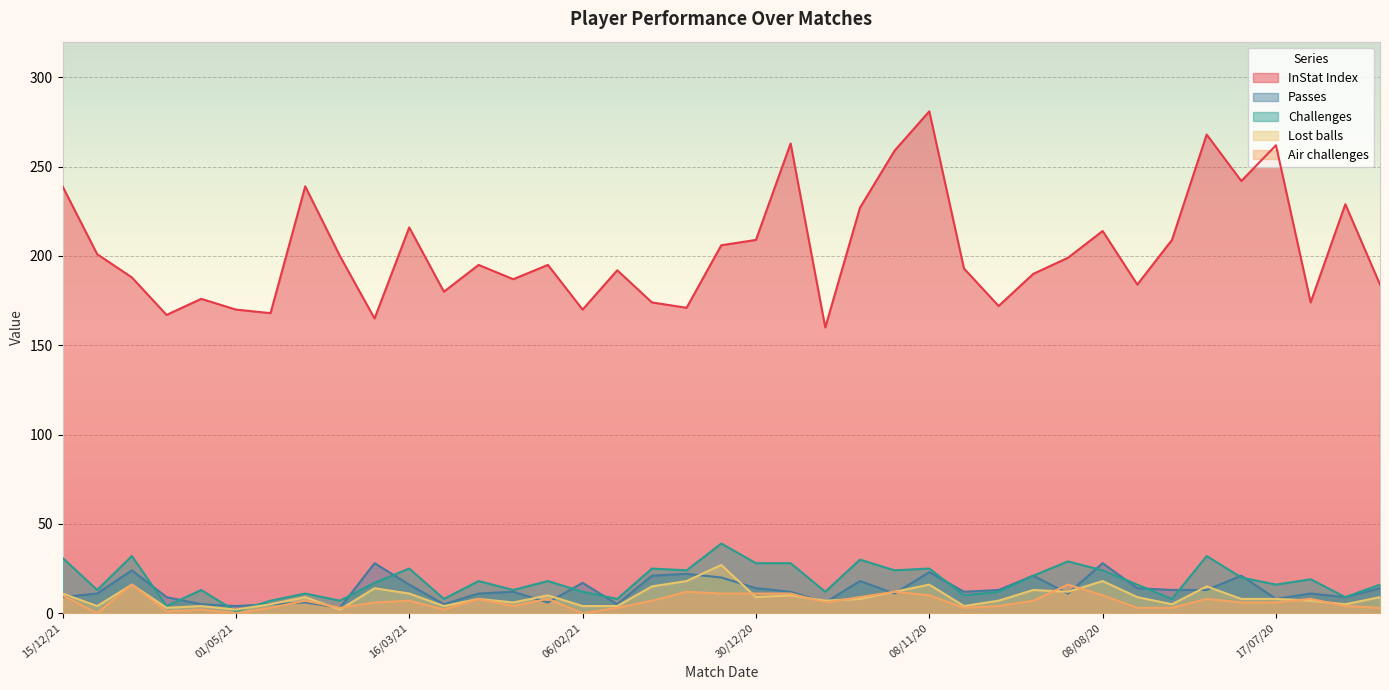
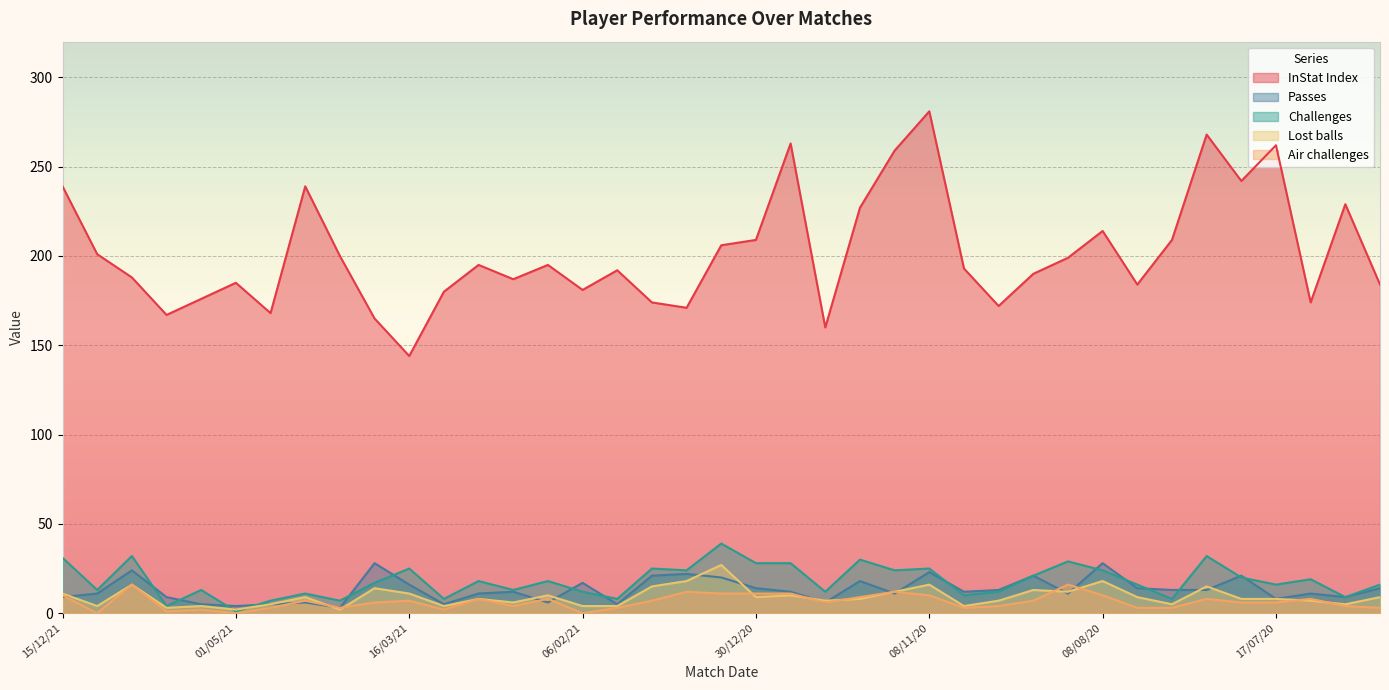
  {
    "InStat Index": {
      "15/12/21": 239,
-     "01/05/21": 170,
-     "16/03/21": 216,
-     "06/02/21": 170,
+     "01/05/21": 185,
+     "16/03/21": 144,
+     "06/02/21": 181,
      "30/12/20": 209,
      "08/11/20": 281,
      "08/08/20": 214
    }
  }
